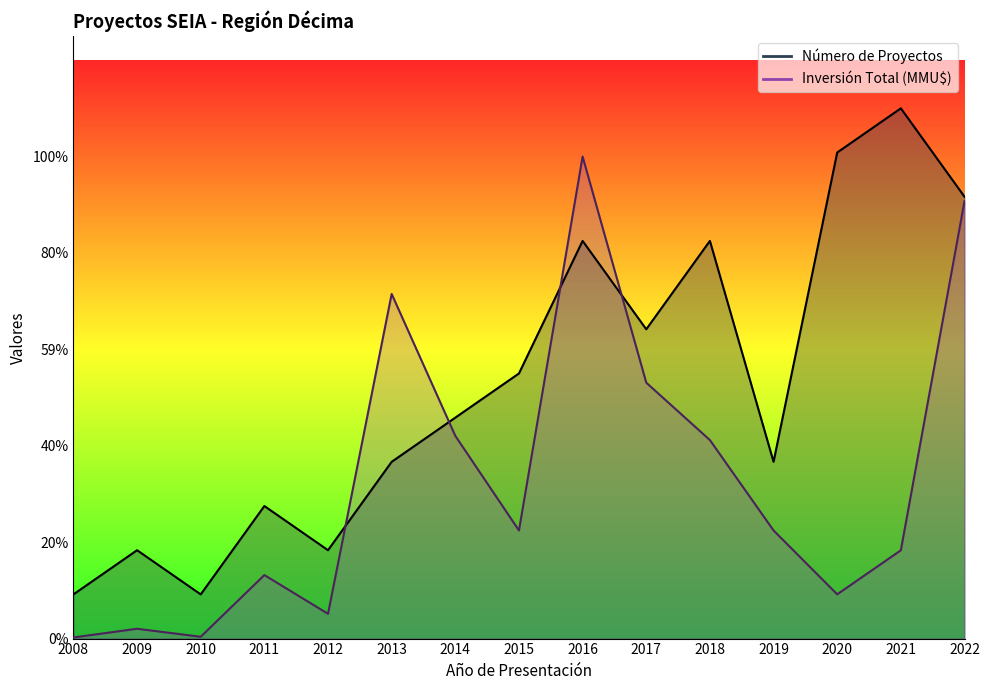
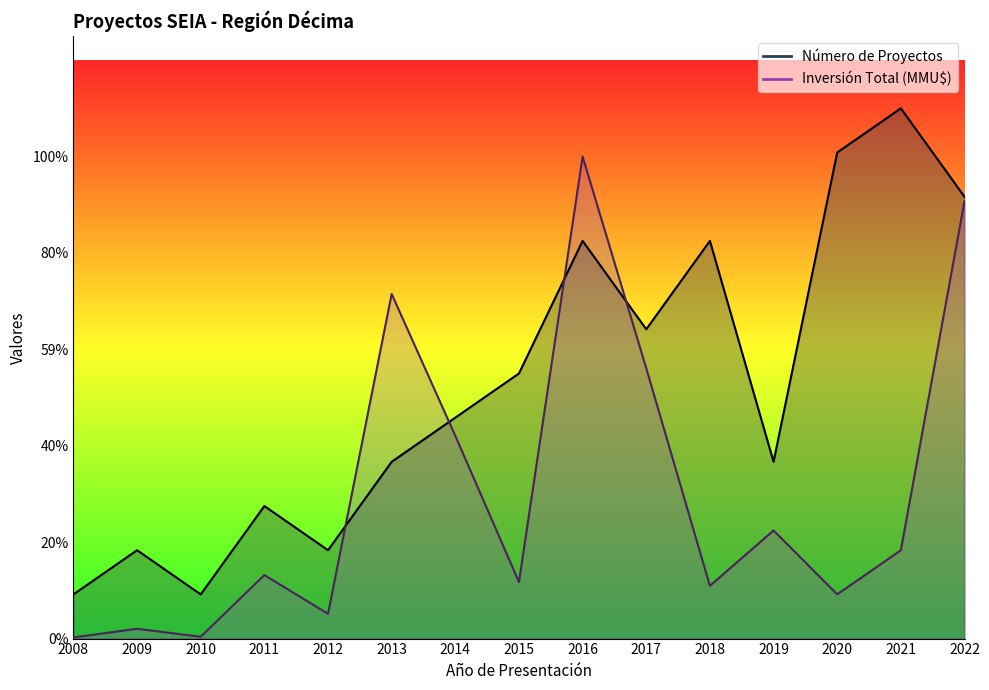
  {
    "Número de Proyectos": {
      "2008": "9%",
      "2009": "18%",
      "2010": "9%",
      "2011": "28%",
      "2012": "18%",
      "2013": "37%",
      "2014": "46%",
      "2015": "55%",
      "2016": "83%",
      "2017": "64%",
      "2018": "83%",
      "2019": "37%",
      "2020": "101%",
      "2021": "110%",
      "2022": "92%"
    },
    "Inversión Total (MMU$)": {
      "2008": "0%",
      "2009": "2%",
      "2010": "0%",
      "2011": "13%",
      "2012": "5%",
      "2013": "71%",
      "2014": "42%",
-     "2015": "22%",
+     "2015": "12%",
      "2016": "100%",
-     "2017": "53%",
-     "2018": "41%",
+     "2017": "56%",
+     "2018": "11%",
      "2019": "22%",
      "2020": "9%",
      "2021": "18%",
      "2022": "91%"
    }
  }
